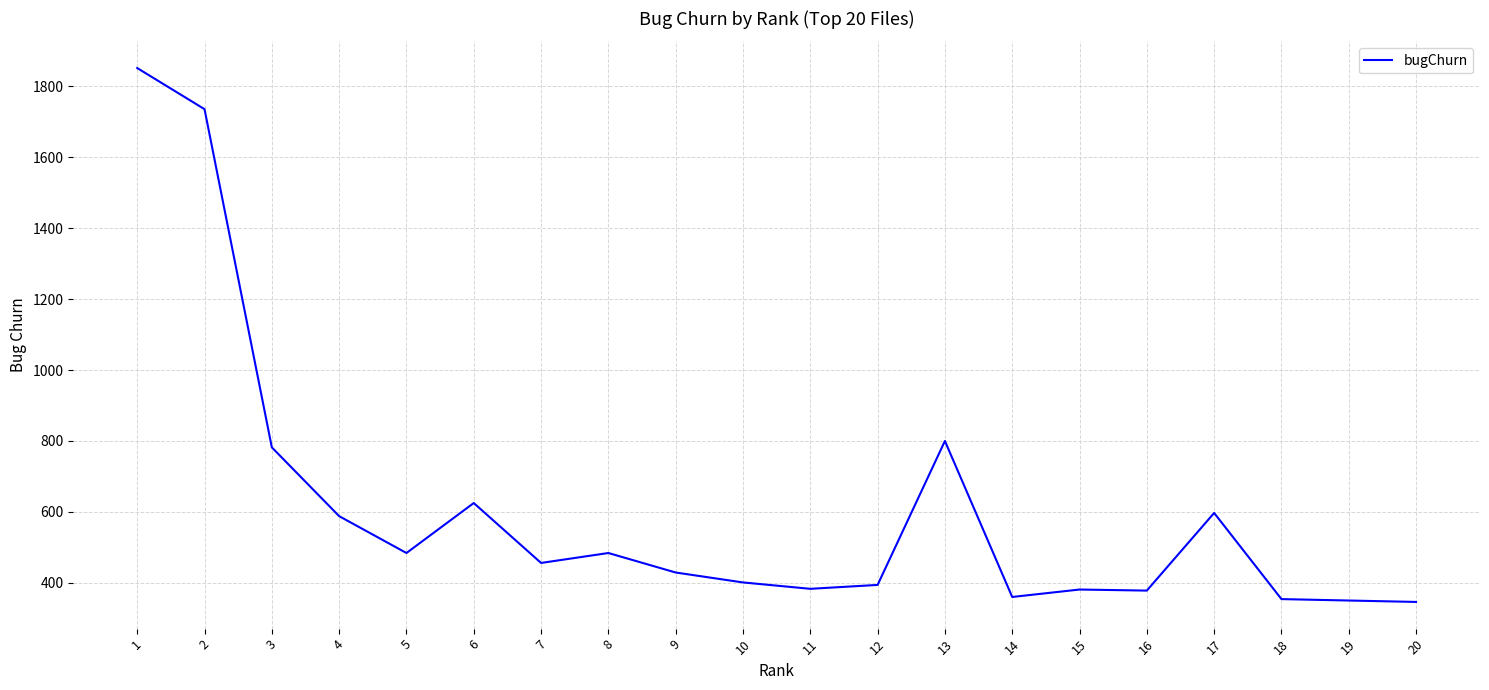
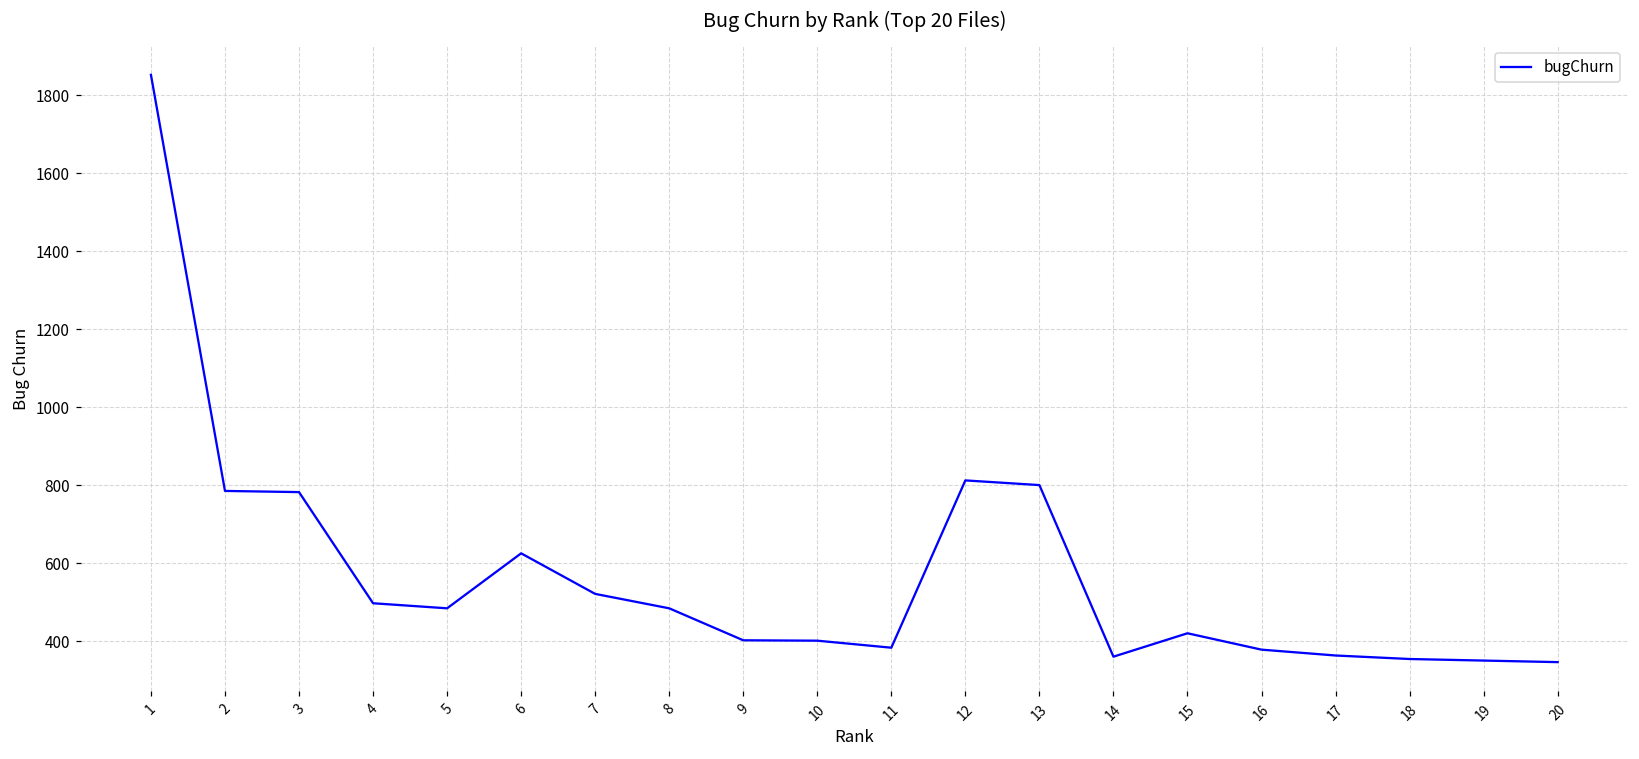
  {
    "1": 1850,
-   "2": 1740,
+   "2": 790,
    "3": 780,
-   "4": 590,
+   "4": 500,
    "5": 480,
    "6": 630,
-   "7": 460,
+   "7": 520,
    "8": 480,
-   "9": 430,
+   "9": 400,
    "10": 400,
    "11": 380,
-   "12": 390,
+   "12": 810,
    "13": 800,
    "14": 360,
-   "15": 380,
+   "15": 420,
    "16": 380,
-   "17": 600,
+   "17": 360,
    "18": 350,
    "19": 350,
    "20": 350
  }
